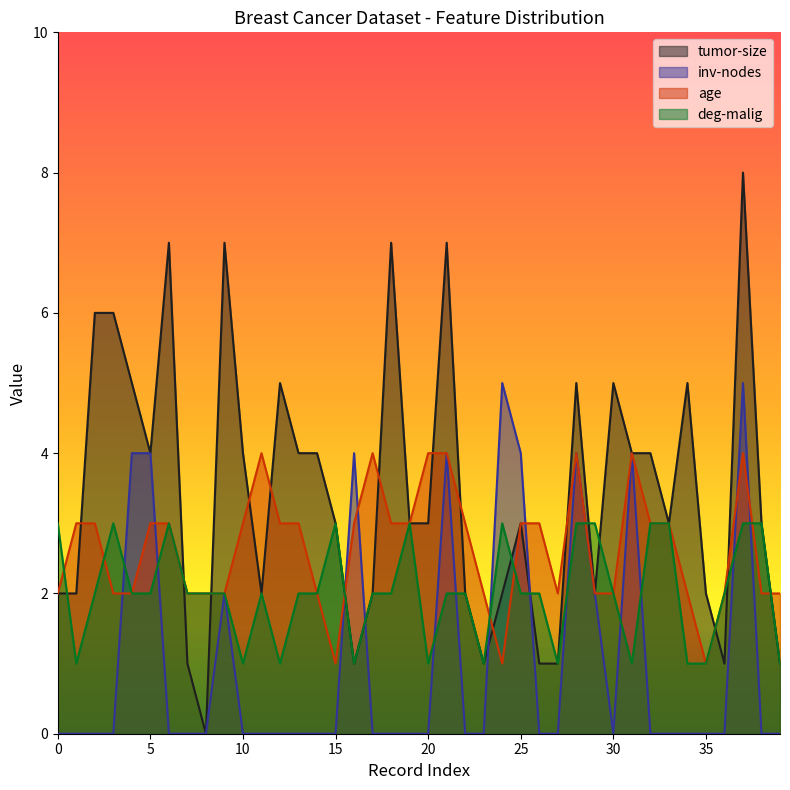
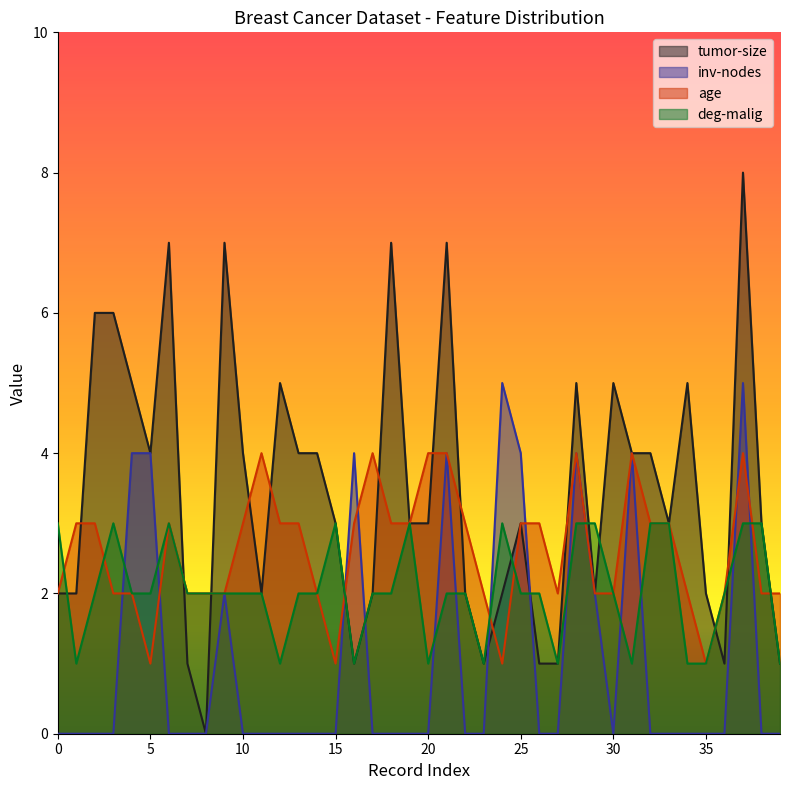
  {
    "tumor-size": {
      "10": 4,
      "20": 3,
      "30": 5,
      "35": 2
    },
    "inv-nodes": {
      "0": 0,
      "10": 0,
      "15": 0,
      "20": 0,
      "25": 4,
      "30": 0,
      "35": 0
    },
    "age": {
-     "5": 3,
+     "5": 1,
      "10": 3,
      "15": 1,
      "20": 4
    },
    "deg-malig": {
      "0": 3,
      "5": 2,
-     "10": 1,
+     "10": 2,
      "20": 1,
      "25": 2
    }
  }
